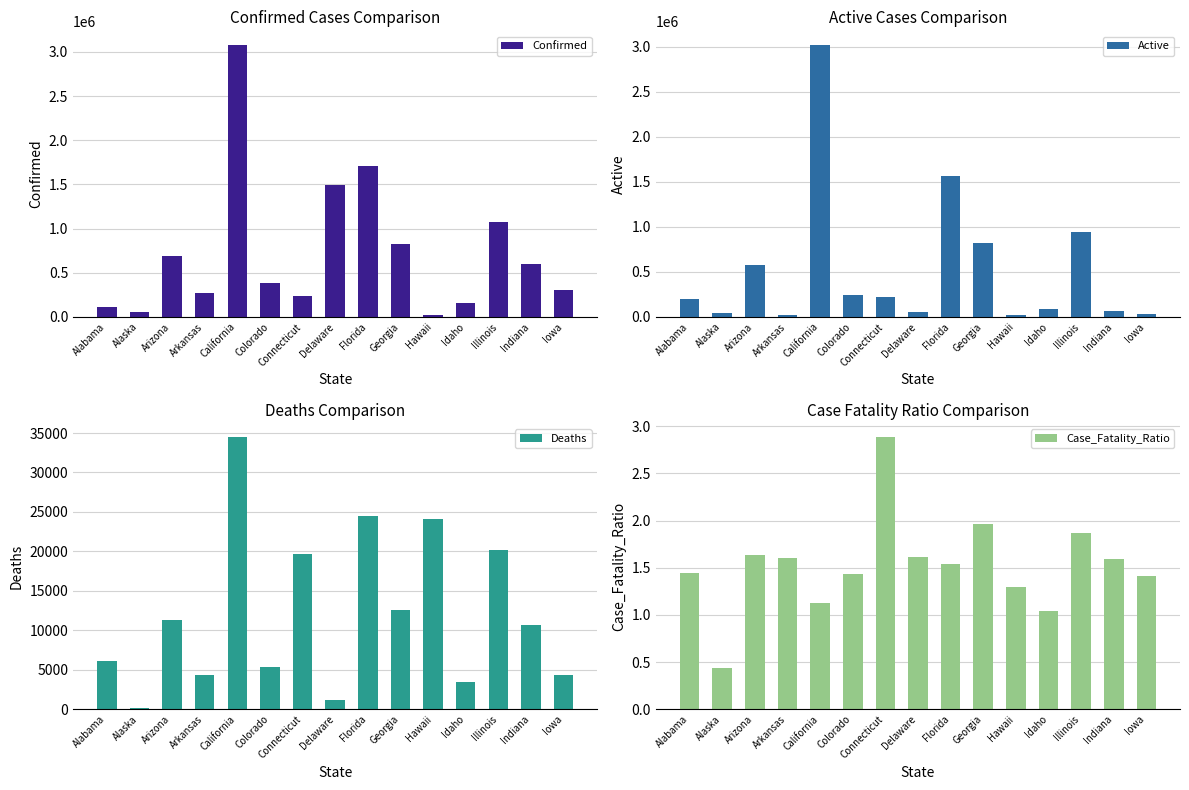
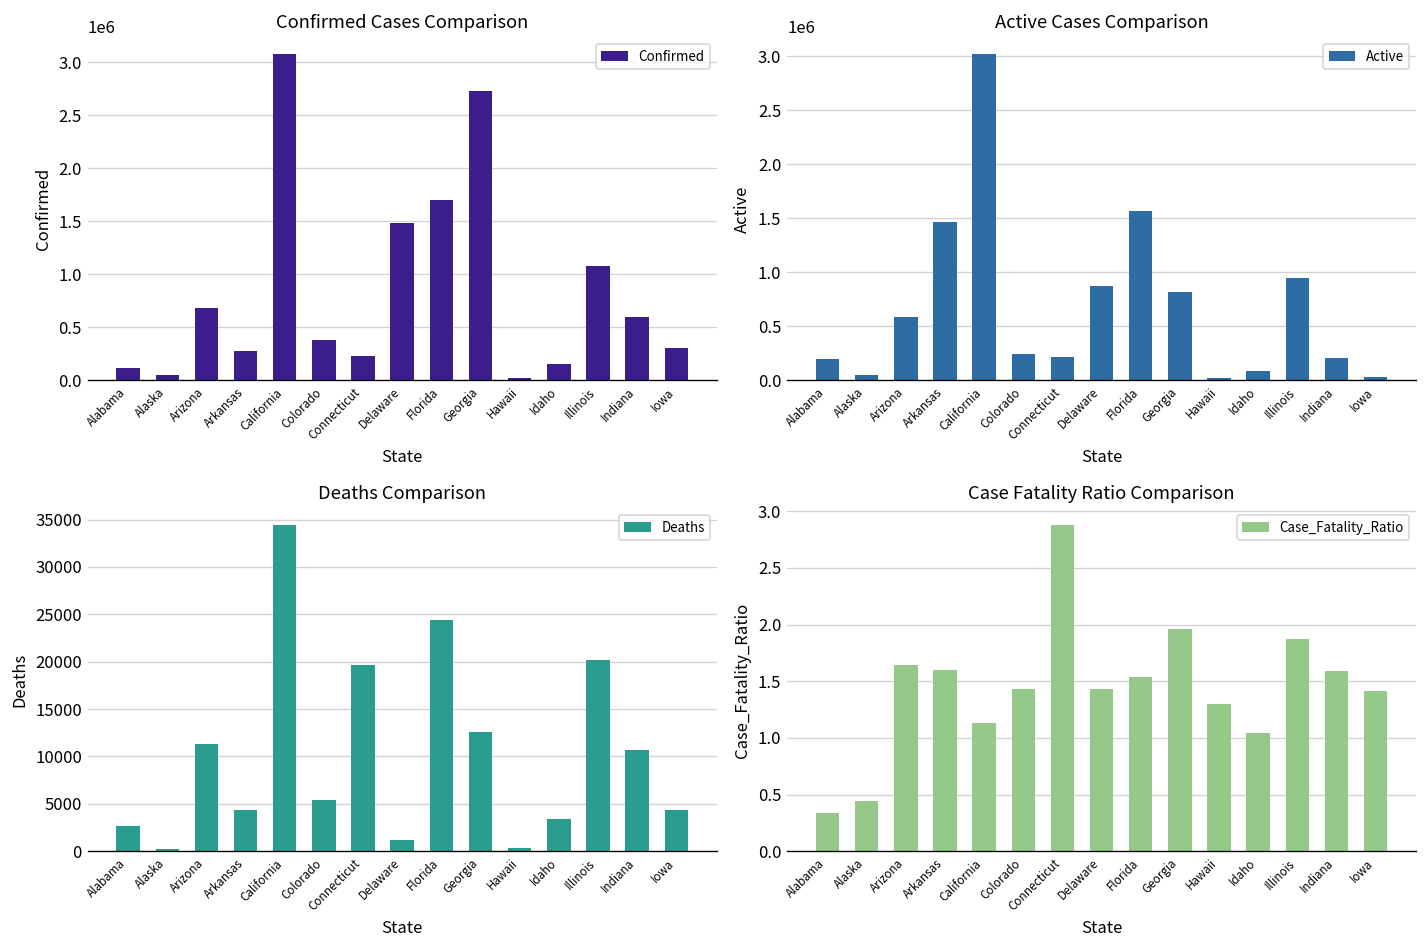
  {
    "Confirmed Cases Comparison": {
      "Alabama": 100000,
      "Alaska": 100000,
      "Arizona": 700000,
      "Arkansas": 300000,
      "California": 3100000,
      "Colorado": 400000,
      "Connecticut": 200000,
      "Delaware": 1500000,
      "Florida": 1700000,
-     "Georgia": 800000,
+     "Georgia": 2700000,
      "Idaho": 200000,
      "Illinois": 1100000,
      "Indiana": 600000,
      "Iowa": 300000
    },
    "Active Cases Comparison": {
      "Alabama": 200000,
      "Alaska": 0,
      "Arizona": 600000,
-     "Arkansas": 0,
+     "Arkansas": 1500000,
      "California": 3000000,
      "Colorado": 200000,
      "Connecticut": 200000,
-     "Delaware": 100000,
+     "Delaware": 900000,
      "Florida": 1600000,
      "Georgia": 800000,
      "Idaho": 100000,
      "Illinois": 900000,
-     "Indiana": 100000,
+     "Indiana": 200000,
      "Iowa": 0
    },
    "Deaths Comparison": {
-     "Alabama": 6000,
+     "Alabama": 3000,
      "Arizona": 11000,
      "Arkansas": 4000,
      "California": 34000,
      "Colorado": 5000,
      "Connecticut": 20000,
      "Delaware": 1000,
      "Florida": 24000,
      "Georgia": 13000,
-     "Hawaii": 24000,
+     "Hawaii": 0,
      "Idaho": 3000,
      "Illinois": 20000,
      "Indiana": 11000,
      "Iowa": 4000
    },
    "Case Fatality Ratio Comparison": {
-     "Alabama": 1.4,
+     "Alabama": 0.3,
      "Alaska": 0.4,
      "Arizona": 1.6,
      "Arkansas": 1.6,
      "California": 1.1,
      "Colorado": 1.4,
      "Connecticut": 2.9,
-     "Delaware": 1.6,
+     "Delaware": 1.4,
      "Florida": 1.5,
      "Georgia": 2.0,
      "Hawaii": 1.3,
      "Idaho": 1.0,
      "Illinois": 1.9,
      "Indiana": 1.6,
      "Iowa": 1.4
    }
  }
